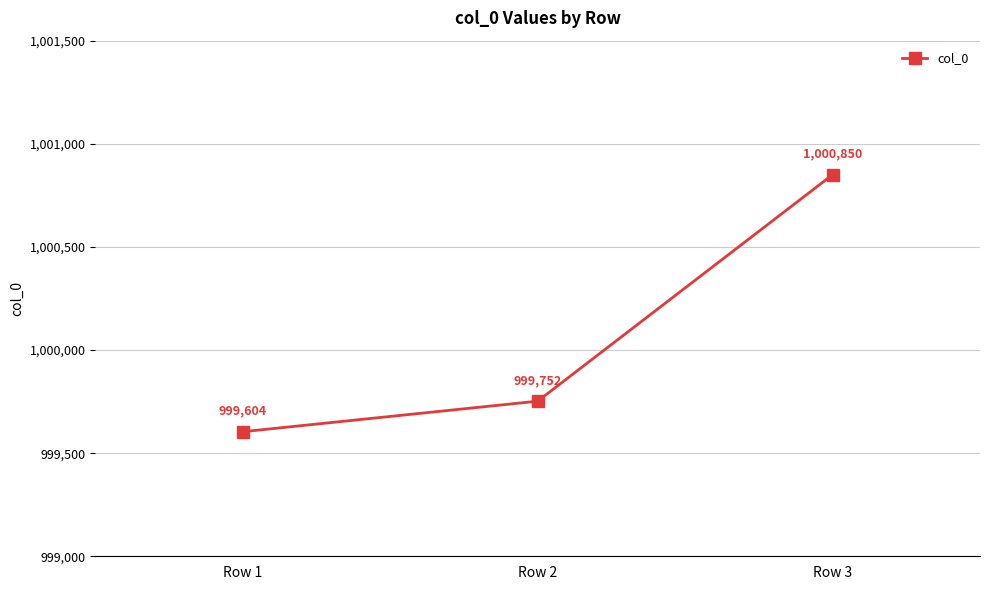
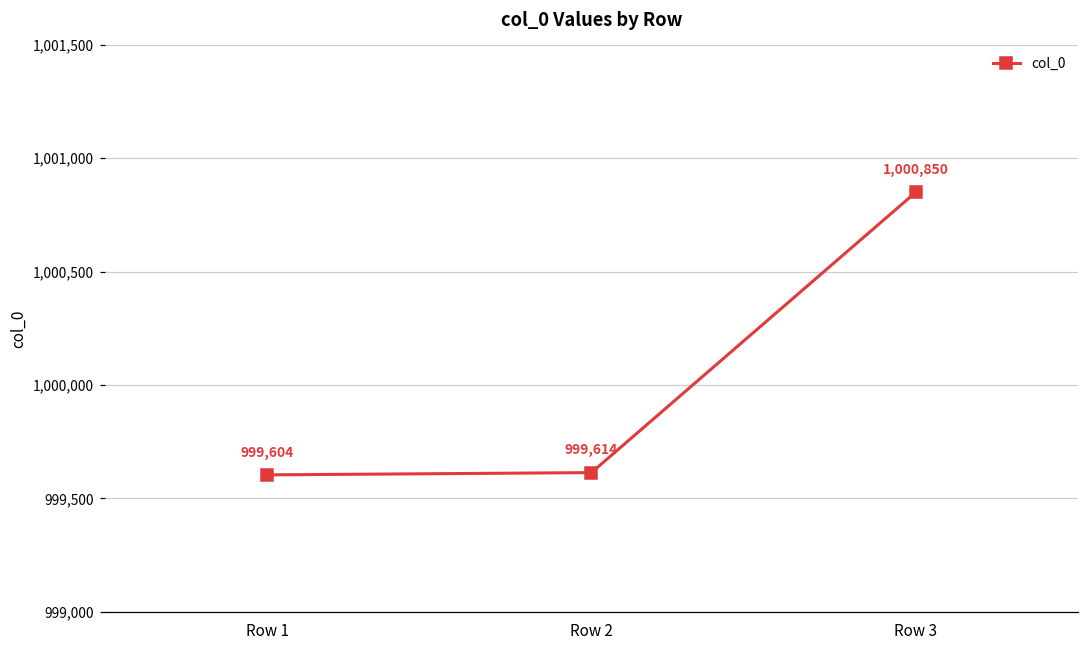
  {
    "Row 1": "999,604",
-   "Row 2": "999,752",
+   "Row 2": "999,614",
    "Row 3": "1,000,850"
  }
